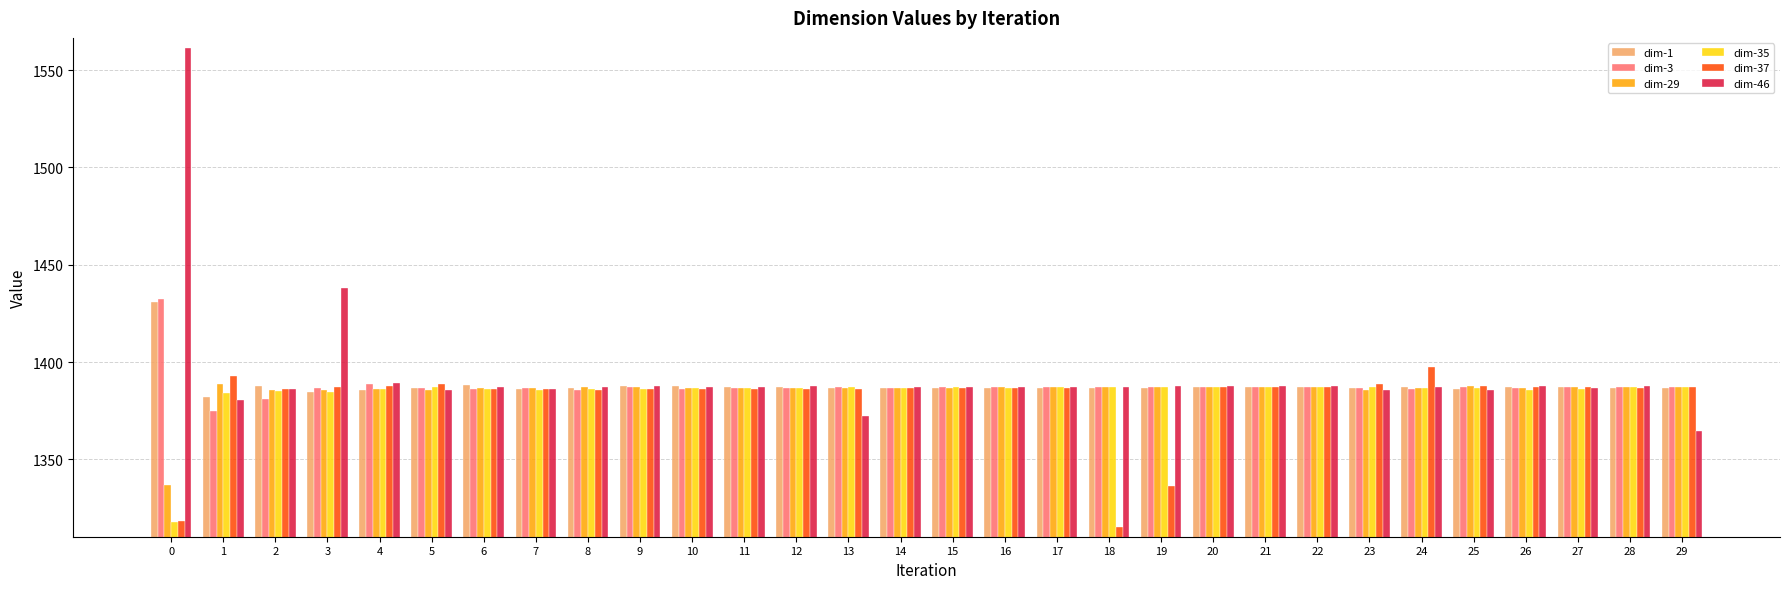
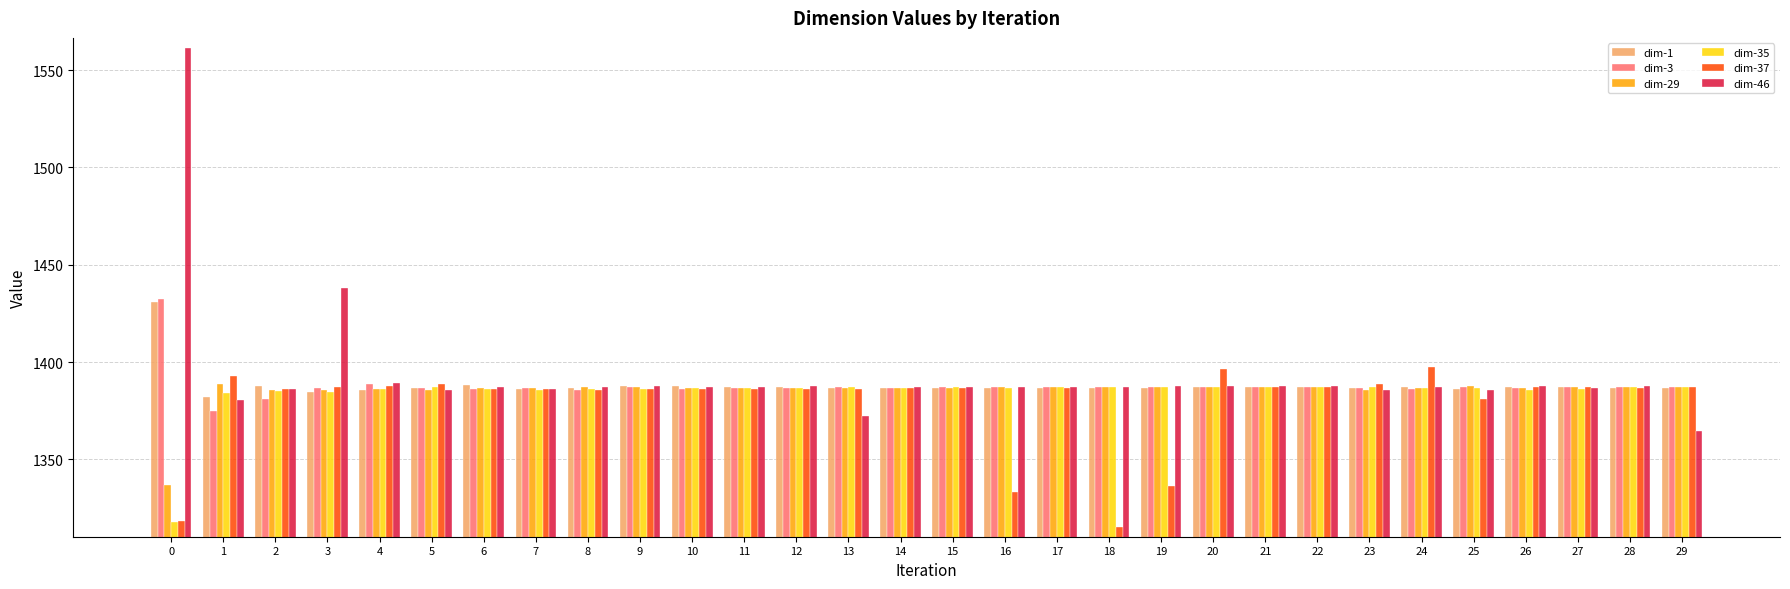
  {
    "dim-37": {
      "0": 1318,
      "1": 1393,
      "2": 1386,
      "3": 1387,
      "4": 1388,
      "5": 1388,
      "6": 1386,
      "7": 1386,
      "8": 1385,
      "9": 1386,
      "10": 1386,
      "11": 1386,
      "12": 1386,
      "13": 1386,
      "14": 1387,
      "15": 1387,
-     "16": 1387,
+     "16": 1333,
      "17": 1387,
      "18": 1315,
      "19": 1336,
-     "20": 1387,
+     "20": 1396,
      "21": 1387,
      "22": 1387,
      "23": 1388,
      "24": 1397,
-     "25": 1388,
+     "25": 1381,
      "26": 1387,
      "27": 1387,
      "28": 1387,
      "29": 1387
    },
    "dim-46": {
      "0": 1562,
      "1": 1381,
      "2": 1386,
      "3": 1438,
      "4": 1389,
      "5": 1386,
      "6": 1387,
      "7": 1386,
      "8": 1387,
      "9": 1388,
      "10": 1387,
      "11": 1387,
      "12": 1388,
      "13": 1373,
      "14": 1387,
      "15": 1387,
      "16": 1387,
      "17": 1387,
      "18": 1387,
      "19": 1387,
      "20": 1388,
      "21": 1388,
      "22": 1388,
      "23": 1386,
      "24": 1387,
      "25": 1386,
      "26": 1388,
      "27": 1387,
      "28": 1388,
      "29": 1365
    }
  }
